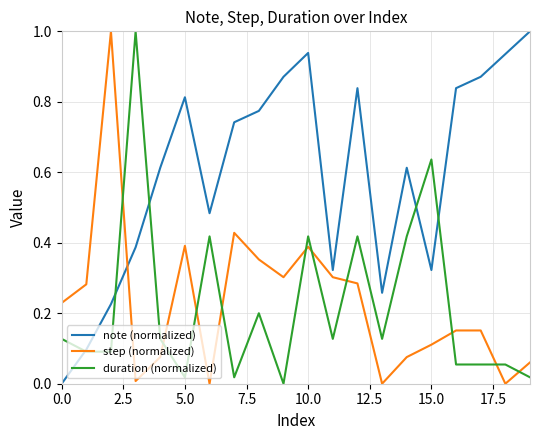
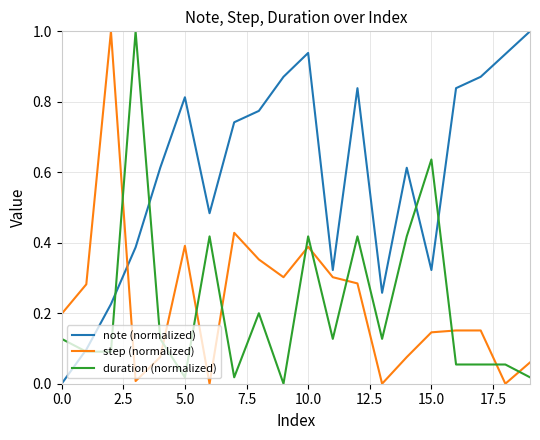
  {
    "note (normalized)": {
      "0.0": 0.00,
      "5.0": 0.81,
      "10.0": 0.94,
      "15.0": 0.32
    },
    "step (normalized)": {
-     "0.0": 0.23,
+     "0.0": 0.20,
      "5.0": 0.39,
      "10.0": 0.39,
-     "15.0": 0.11
+     "15.0": 0.15
    },
    "duration (normalized)": {
      "0.0": 0.13,
      "10.0": 0.42,
      "15.0": 0.64
    }
  }
